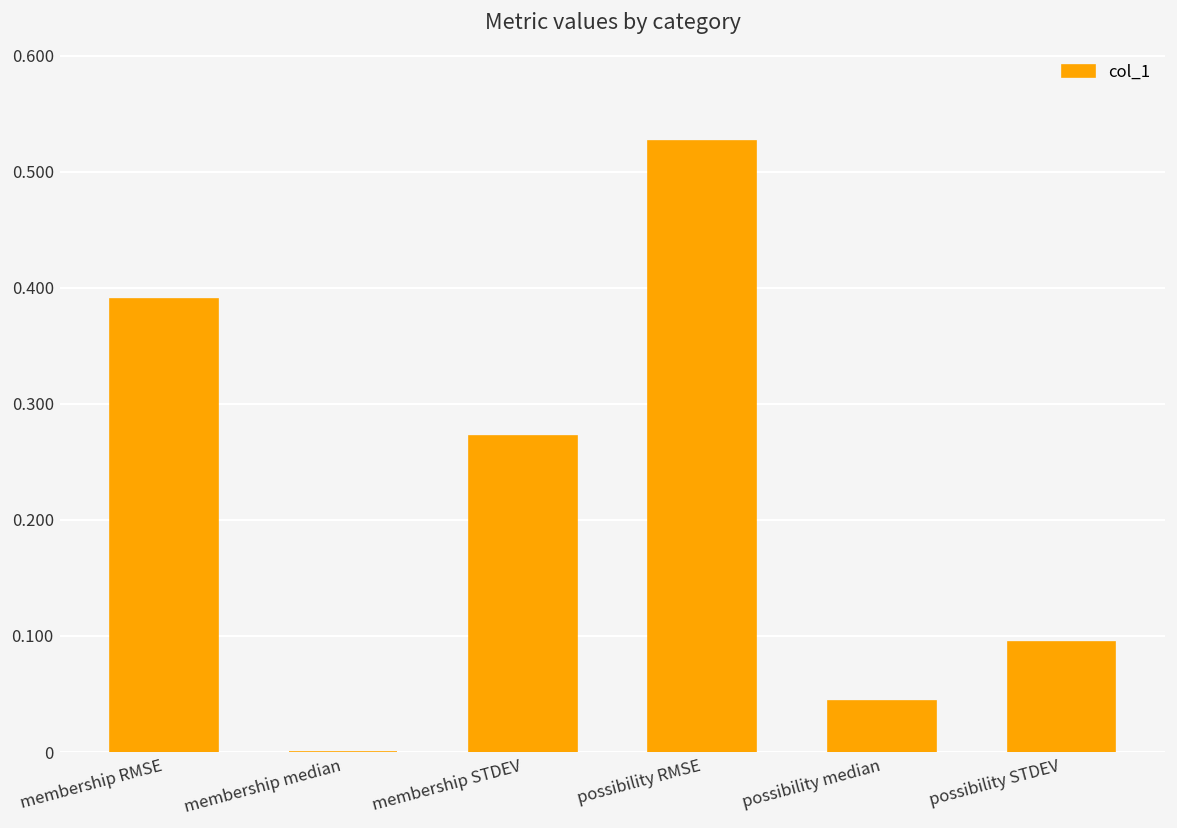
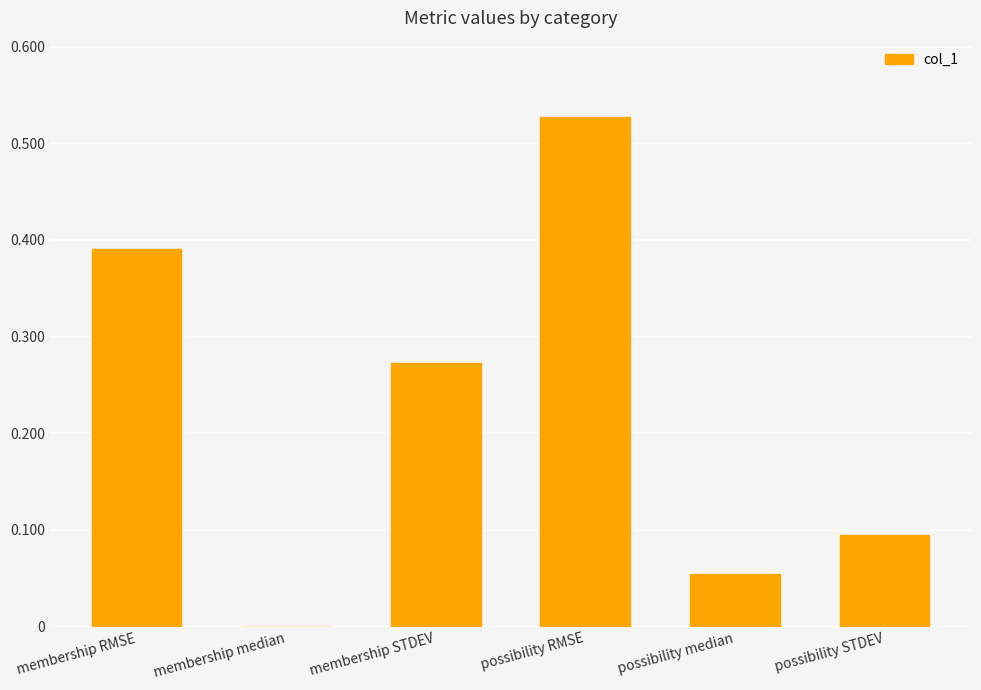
  {
    "membership RMSE": 0.39,
    "membership STDEV": 0.27,
    "possibility RMSE": 0.53,
-   "possibility median": 0.04,
+   "possibility median": 0.05,
    "possibility STDEV": 0.10
  }
